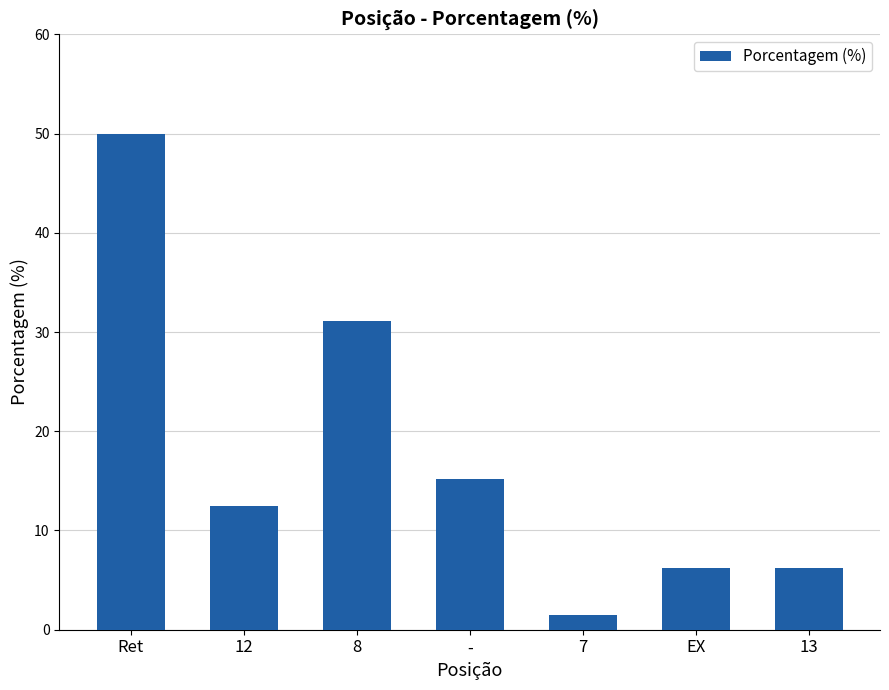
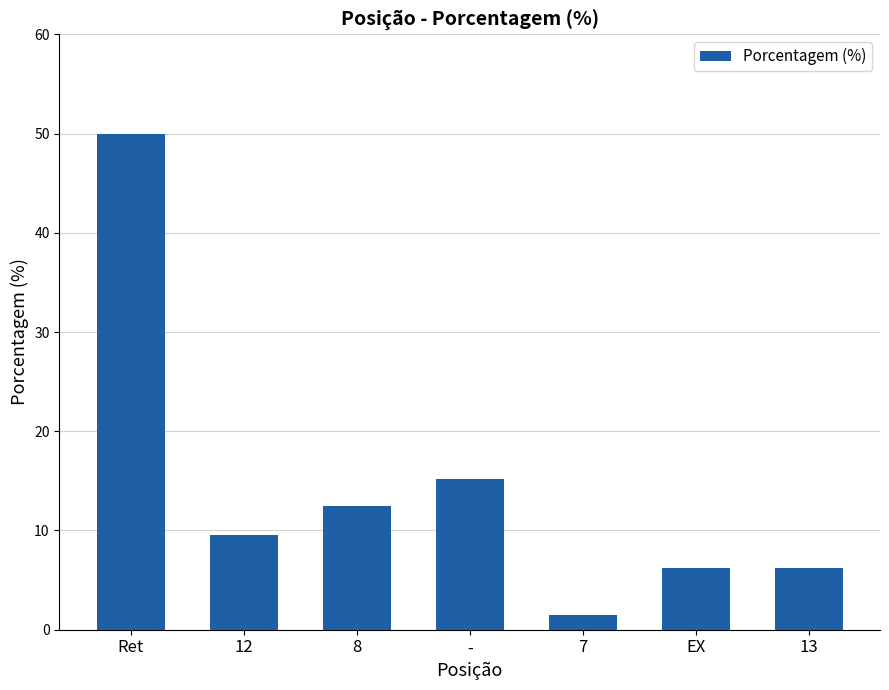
  {
    "Ret": 50,
-   "12": 13,
-   "8": 31,
+   "12": 10,
+   "8": 13,
    "-": 15,
    "7": 1,
    "EX": 6,
    "13": 6
  }
